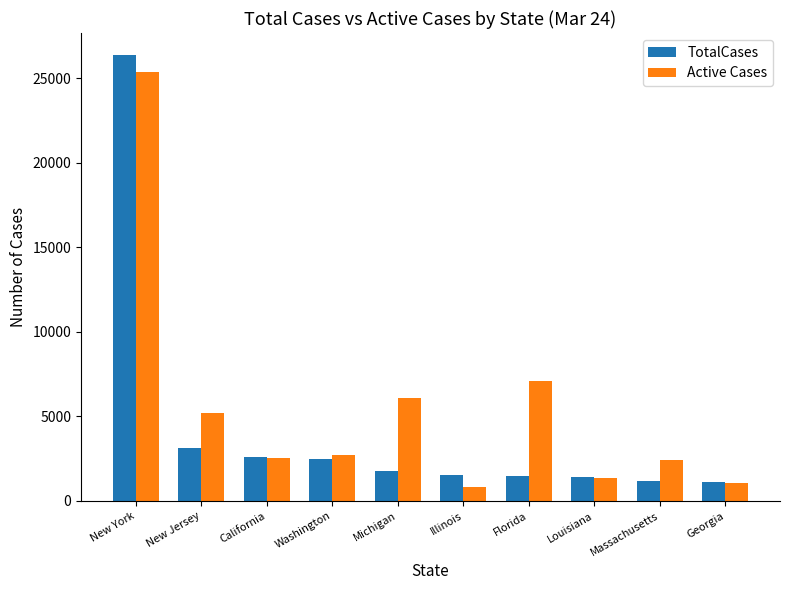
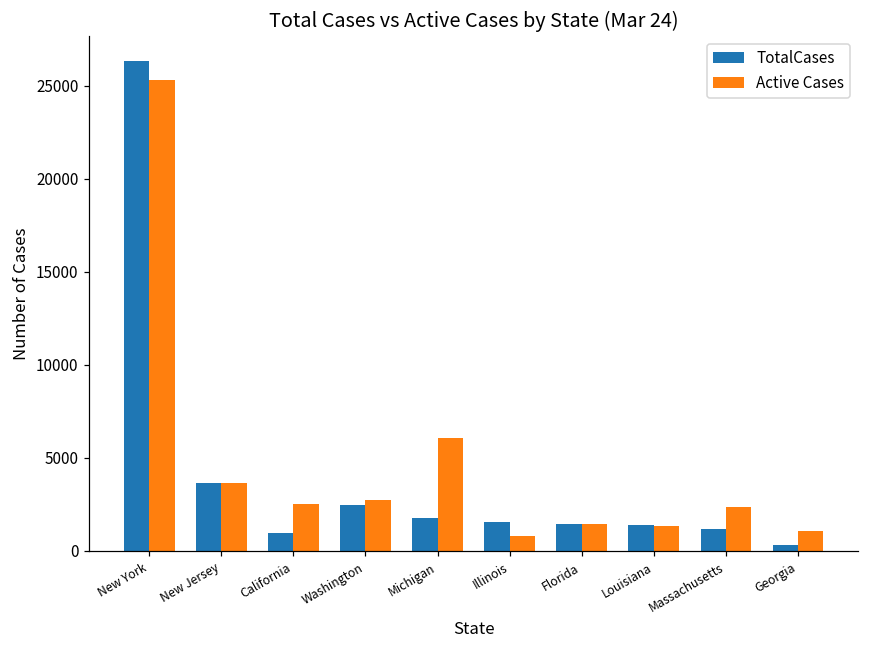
  {
    "TotalCases": {
      "New York": 26300,
-     "New Jersey": 3100,
-     "California": 2600,
+     "New Jersey": 3700,
+     "California": 1000,
      "Washington": 2500,
      "Michigan": 1800,
      "Illinois": 1500,
      "Florida": 1500,
      "Louisiana": 1400,
      "Massachusetts": 1200,
-     "Georgia": 1100
+     "Georgia": 300
    },
    "Active Cases": {
      "New York": 25300,
-     "New Jersey": 5200,
+     "New Jersey": 3600,
      "California": 2500,
      "Washington": 2700,
      "Michigan": 6100,
      "Illinois": 800,
-     "Florida": 7100,
+     "Florida": 1400,
      "Louisiana": 1300,
      "Massachusetts": 2400,
      "Georgia": 1100
    }
  }
